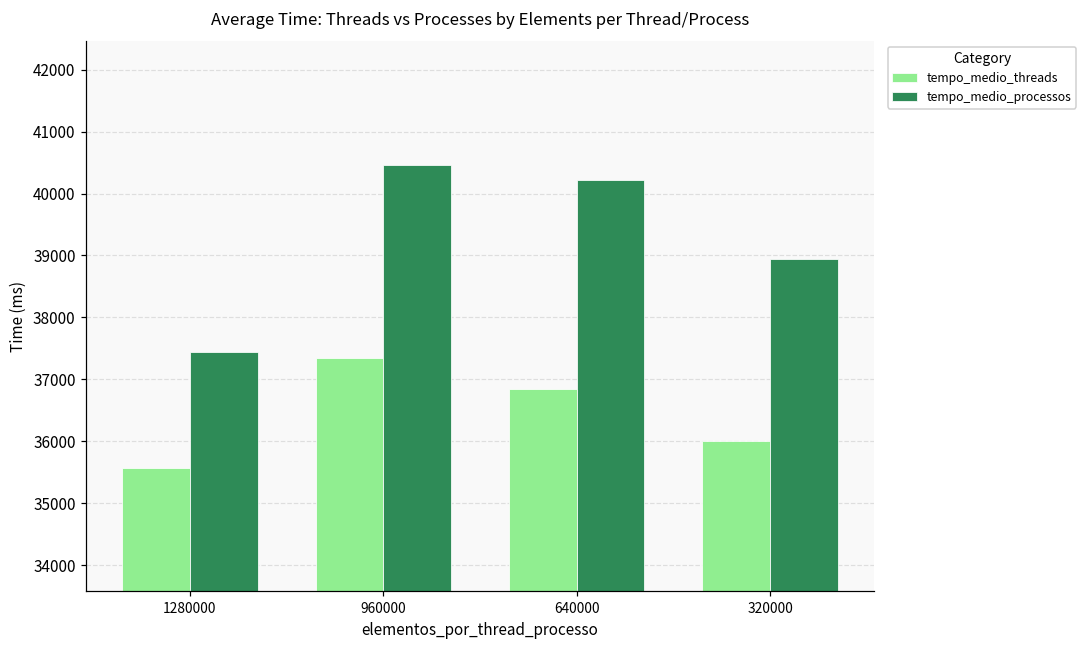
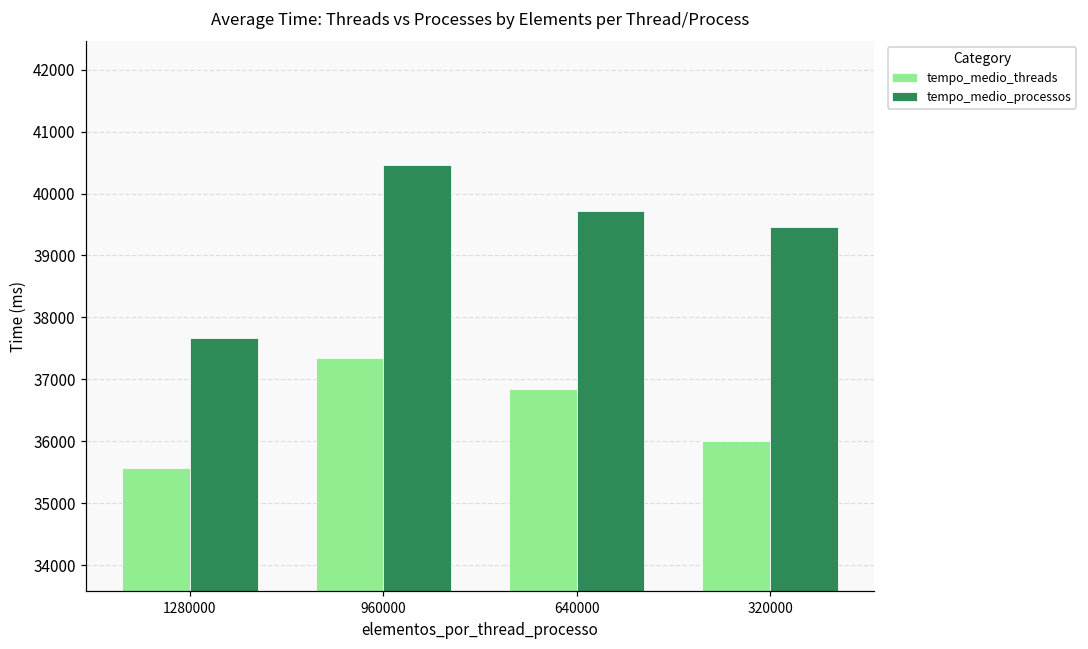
  {
    "tempo_medio_threads": {
      "1280000": 35600,
      "960000": 37300,
      "640000": 36900,
      "320000": 36000
    },
    "tempo_medio_processos": {
-     "1280000": 37400,
+     "1280000": 37700,
      "960000": 40500,
-     "640000": 40200,
-     "320000": 39000
+     "640000": 39700,
+     "320000": 39500
    }
  }
